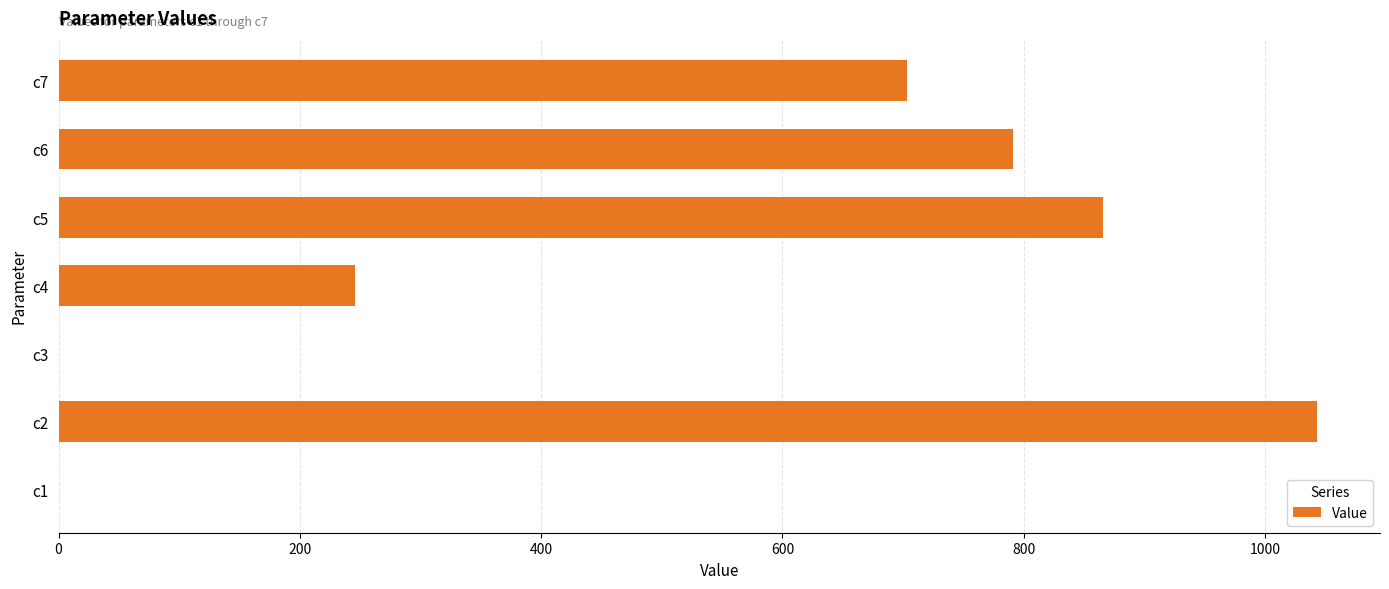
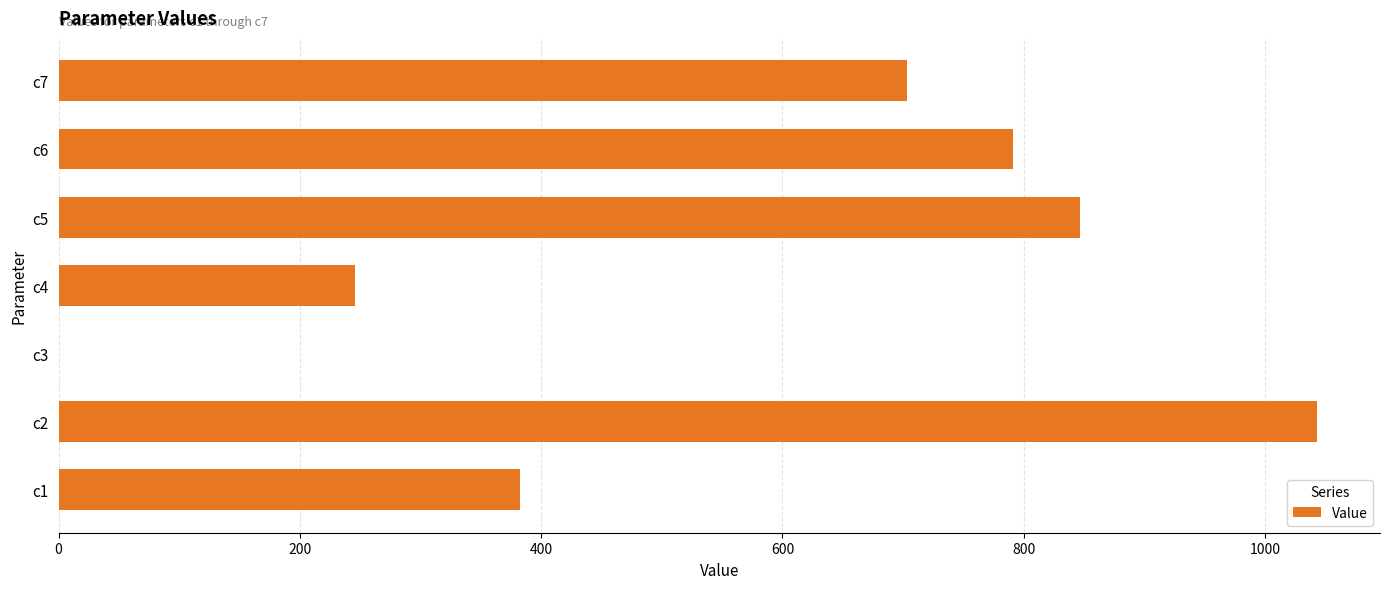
  {
    "c7": 703,
    "c6": 791,
-   "c5": 866,
+   "c5": 846,
    "c4": 246,
    "c2": 1043,
-   "c1": 1
+   "c1": 382
  }
